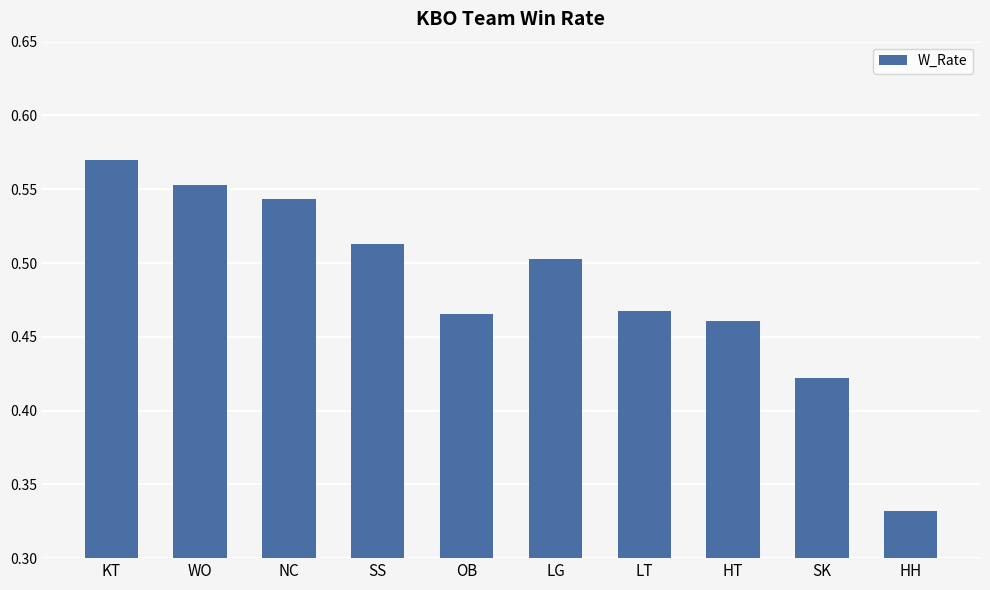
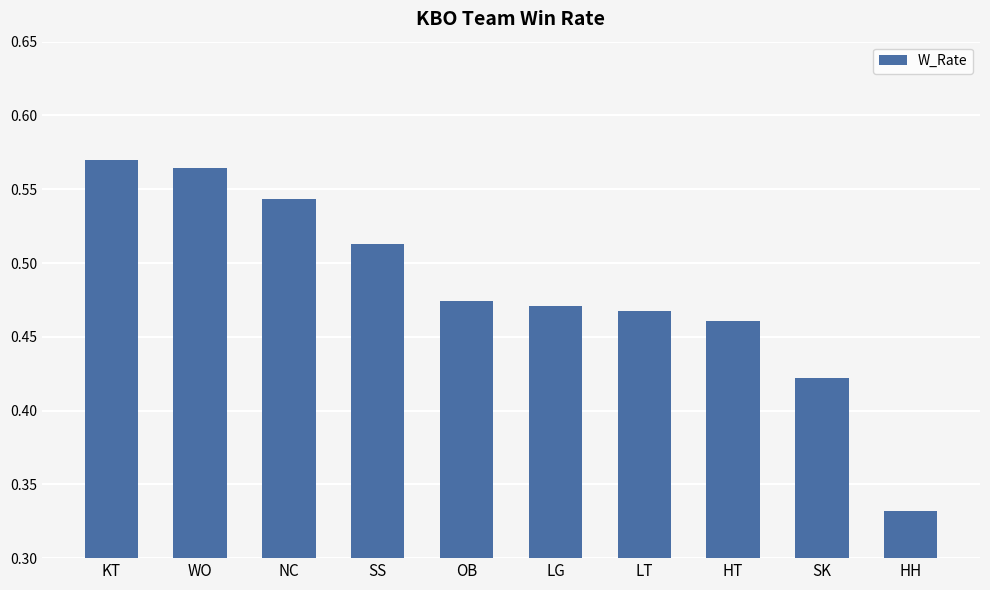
  {
    "KT": 0.570,
-   "WO": 0.553,
+   "WO": 0.564,
    "NC": 0.543,
    "SS": 0.513,
-   "OB": 0.465,
-   "LG": 0.503,
+   "OB": 0.474,
+   "LG": 0.471,
    "LT": 0.467,
    "HT": 0.461,
    "SK": 0.422,
    "HH": 0.332
  }
